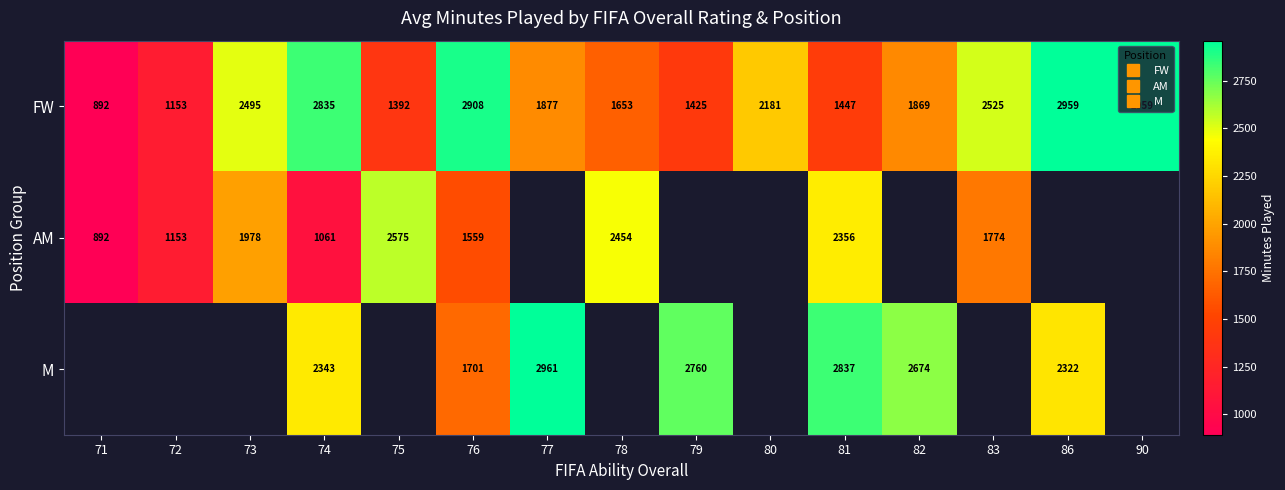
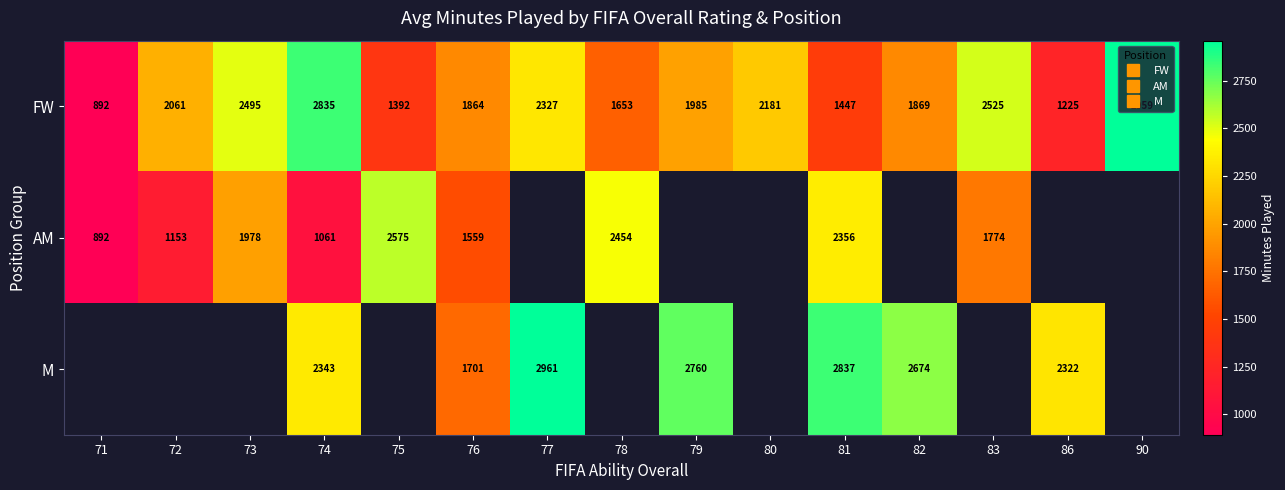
  {
    "FW": {
      "71": 892,
-     "72": 1153,
+     "72": 2061,
      "73": 2495,
      "74": 2835,
      "75": 1392,
-     "76": 2908,
-     "77": 1877,
+     "76": 1864,
+     "77": 2327,
      "78": 1653,
-     "79": 1425,
+     "79": 1985,
      "80": 2181,
      "81": 1447,
      "82": 1869,
      "83": 2525,
-     "86": 2959
+     "86": 1225
    },
    "AM": {
      "71": 892,
      "72": 1153,
      "73": 1978,
      "74": 1061,
      "75": 2575,
      "76": 1559,
      "78": 2454,
      "81": 2356,
      "83": 1774
    },
    "M": {
      "74": 2343,
      "76": 1701,
      "77": 2961,
      "79": 2760,
      "81": 2837,
      "82": 2674,
      "86": 2322
    }
  }
